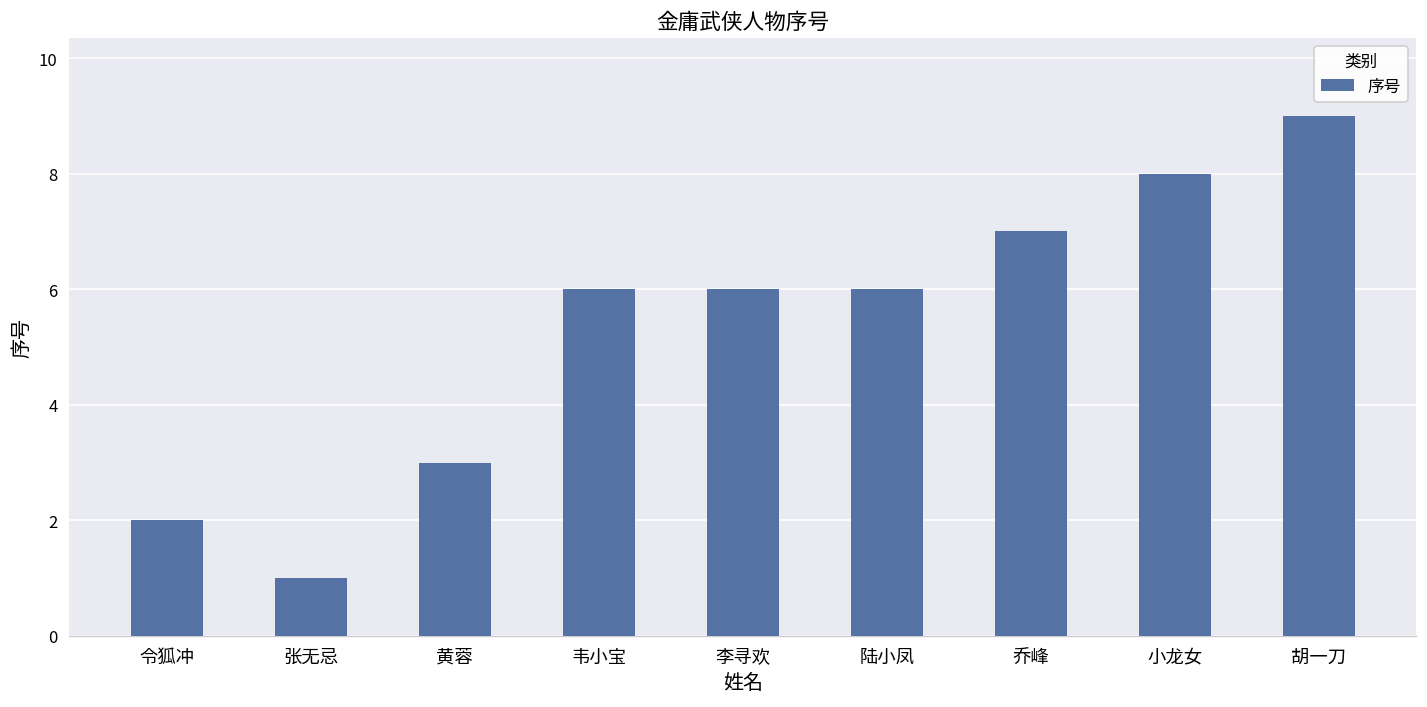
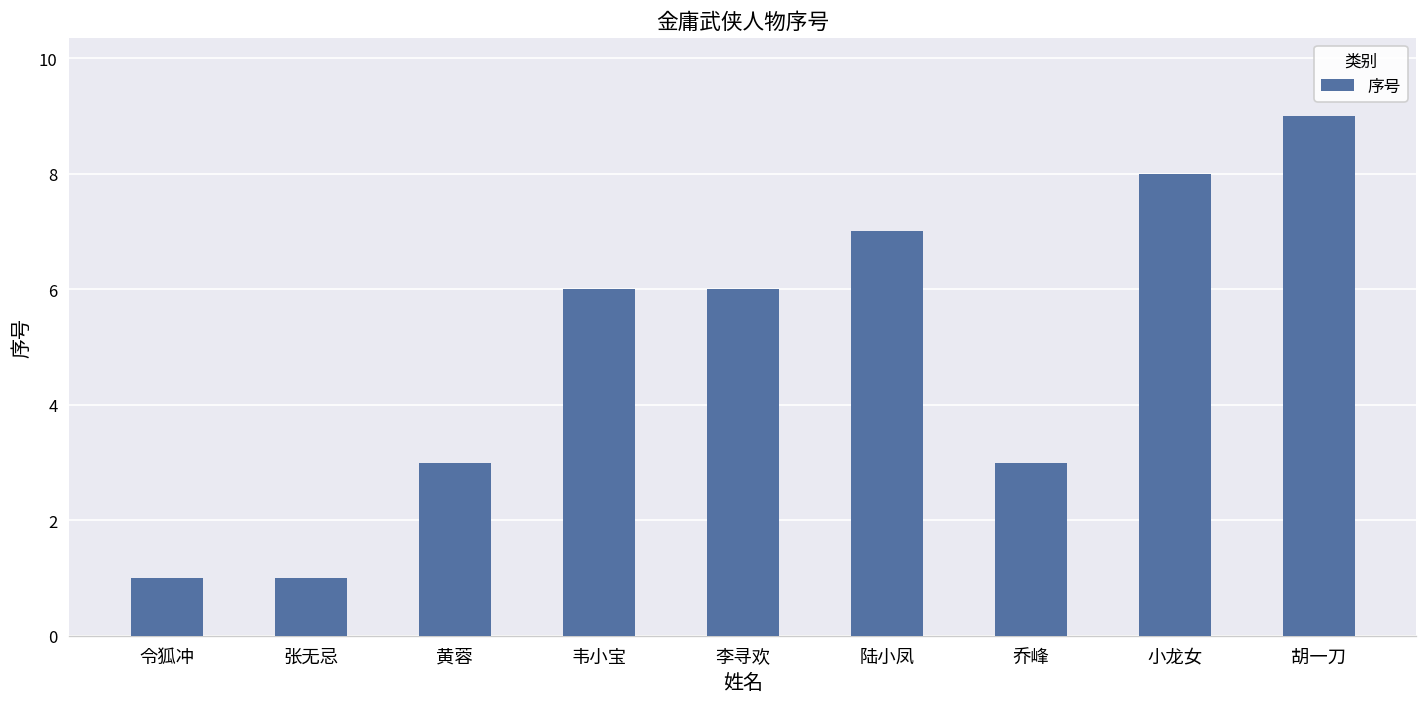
  {
-   "令狐冲": 2,
+   "令狐冲": 1,
    "张无忌": 1,
    "黄蓉": 3,
    "韦小宝": 6,
    "李寻欢": 6,
-   "陆小凤": 6,
-   "乔峰": 7,
+   "陆小凤": 7,
+   "乔峰": 3,
    "小龙女": 8,
    "胡一刀": 9
  }
